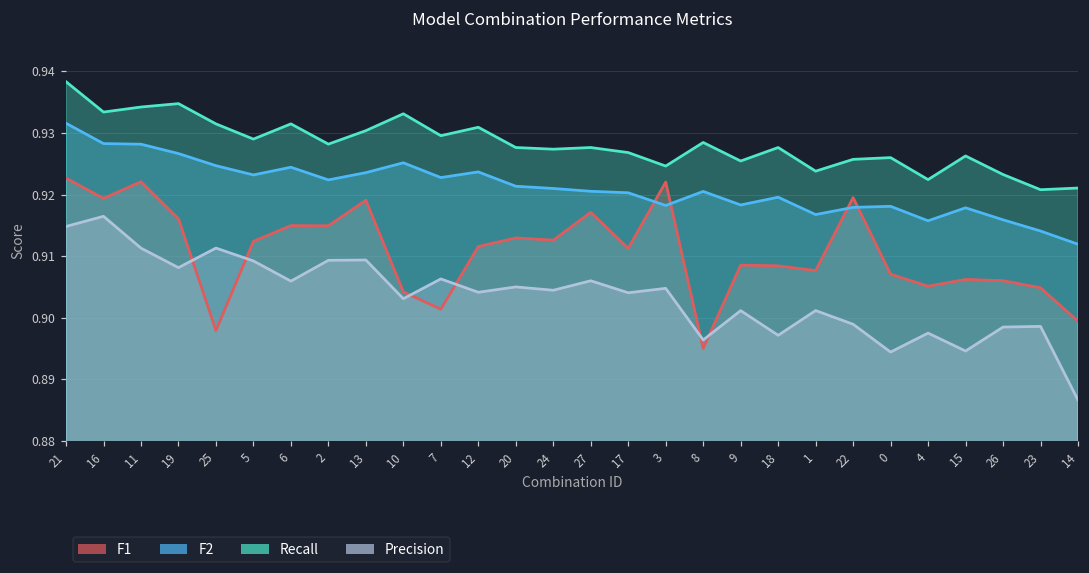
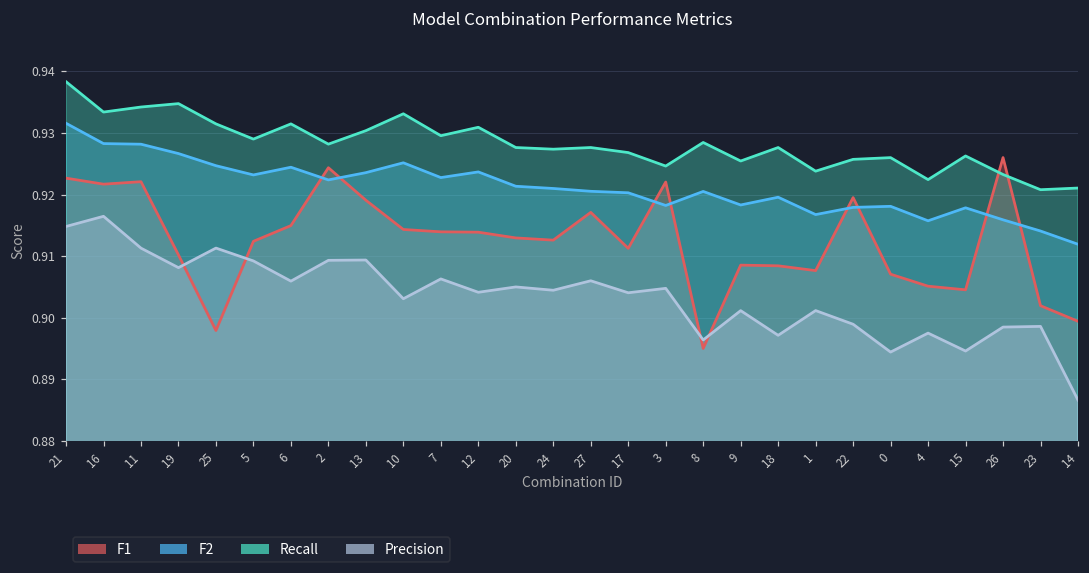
  {
    "F1": {
      "21": 0.923,
-     "16": 0.919,
+     "16": 0.922,
      "11": 0.922,
-     "19": 0.916,
+     "19": 0.910,
      "25": 0.898,
      "5": 0.912,
      "6": 0.915,
-     "2": 0.915,
+     "2": 0.924,
      "13": 0.919,
-     "10": 0.904,
-     "7": 0.901,
-     "12": 0.912,
+     "10": 0.914,
+     "7": 0.914,
+     "12": 0.914,
      "20": 0.913,
      "24": 0.913,
      "27": 0.917,
      "17": 0.911,
      "3": 0.922,
      "8": 0.895,
      "9": 0.909,
      "18": 0.908,
      "1": 0.908,
      "22": 0.920,
      "0": 0.907,
      "4": 0.905,
-     "15": 0.906,
-     "26": 0.906,
-     "23": 0.905,
+     "15": 0.905,
+     "26": 0.926,
+     "23": 0.902,
      "14": 0.899
    }
  }
